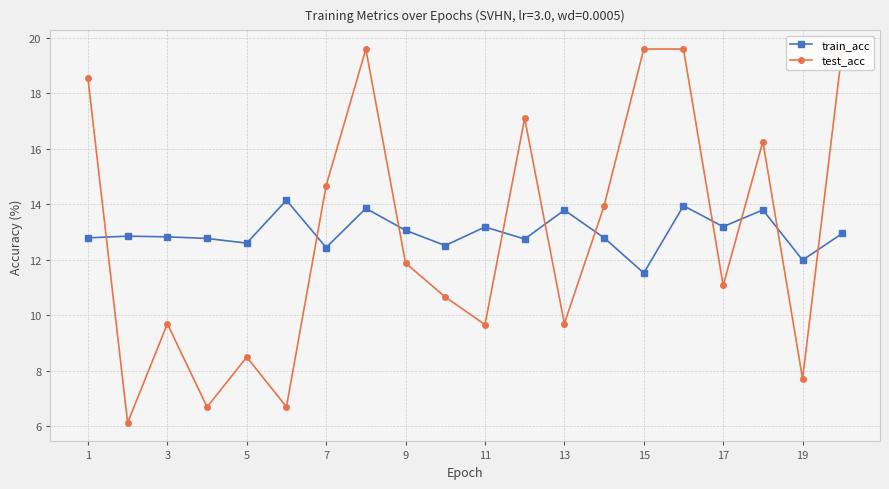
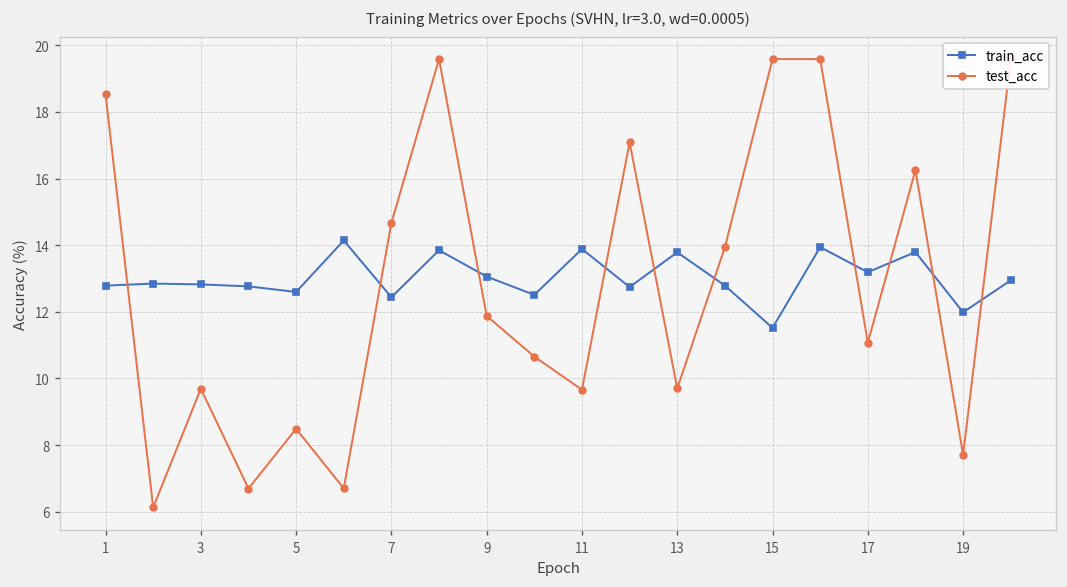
  {
    "train_acc": {
      "1": 12.8,
      "3": 12.8,
      "5": 12.6,
      "7": 12.4,
      "9": 13.1,
-     "11": 13.2,
+     "11": 13.9,
      "13": 13.8,
      "15": 11.5,
      "17": 13.2,
      "19": 12.0
    },
    "test_acc": {
      "1": 18.5,
      "3": 9.7,
      "5": 8.5,
      "7": 14.7,
      "9": 11.9,
      "11": 9.7,
      "13": 9.7,
      "15": 19.6,
      "17": 11.1,
      "19": 7.7
    }
  }
